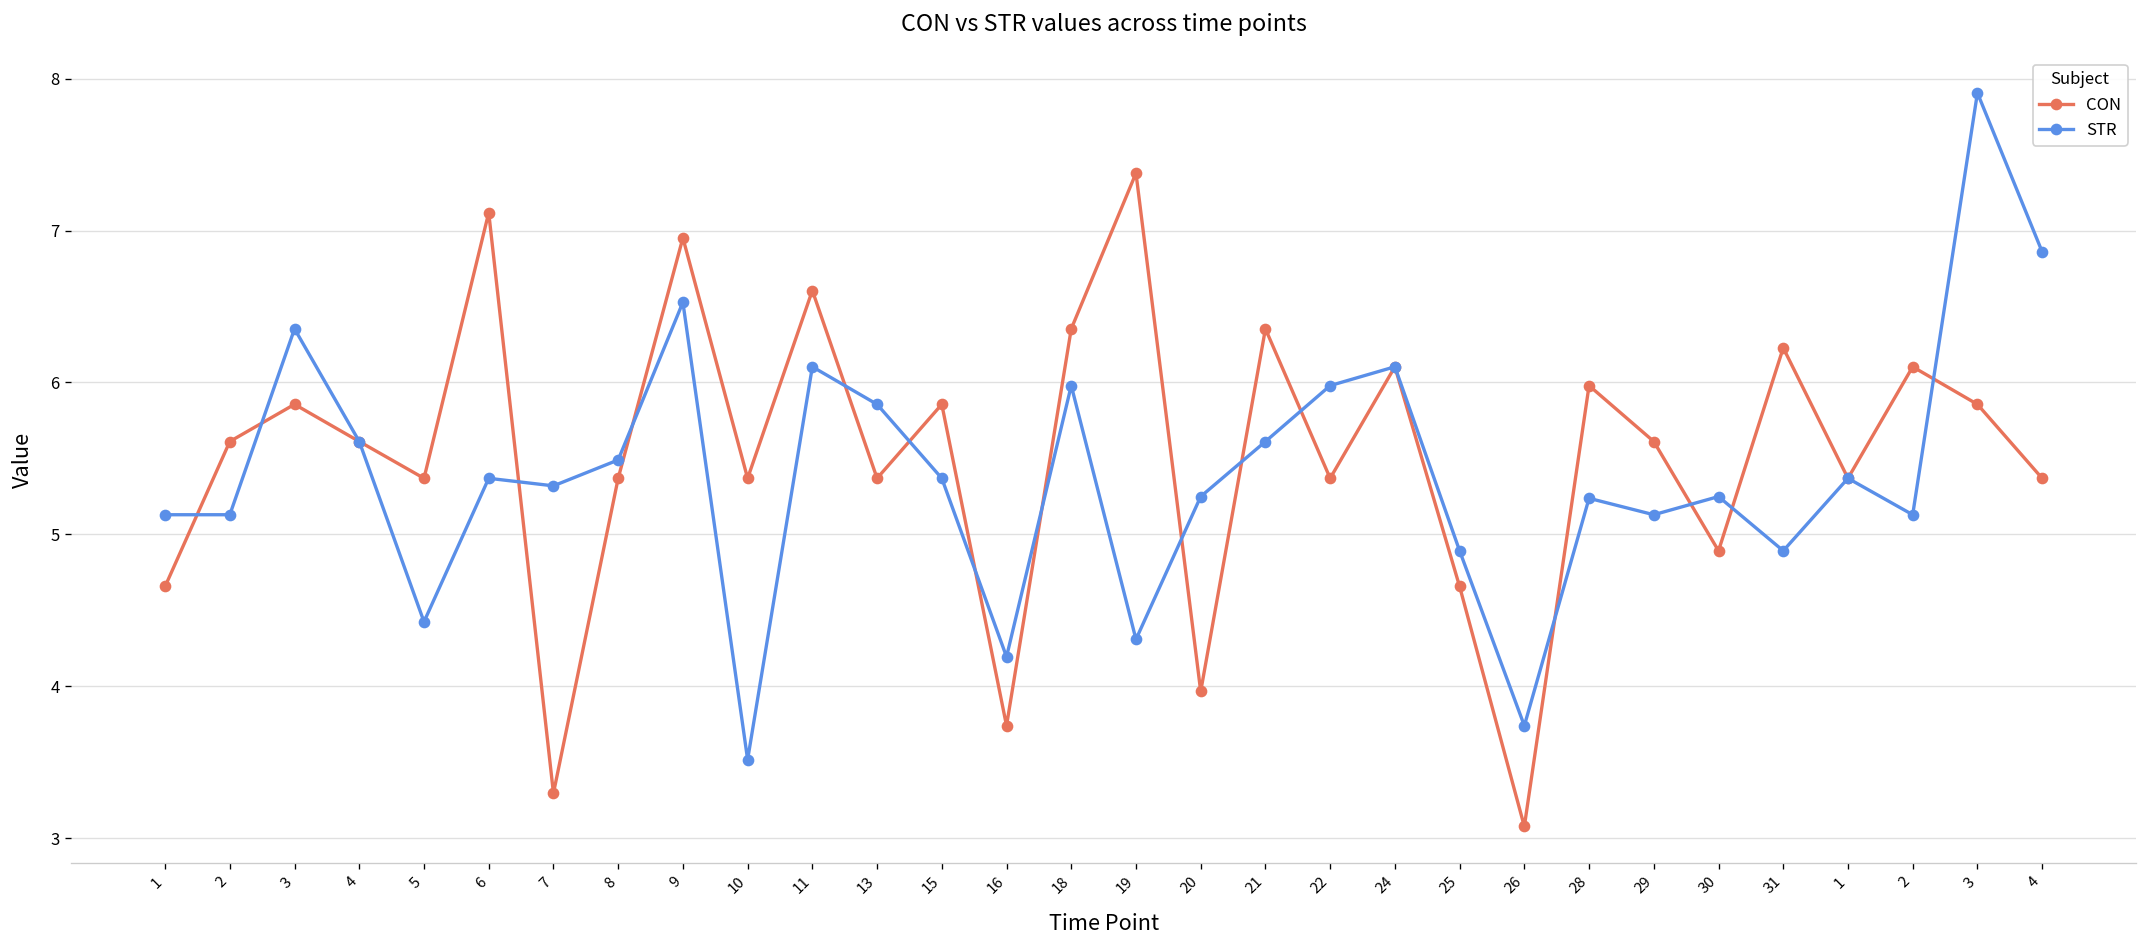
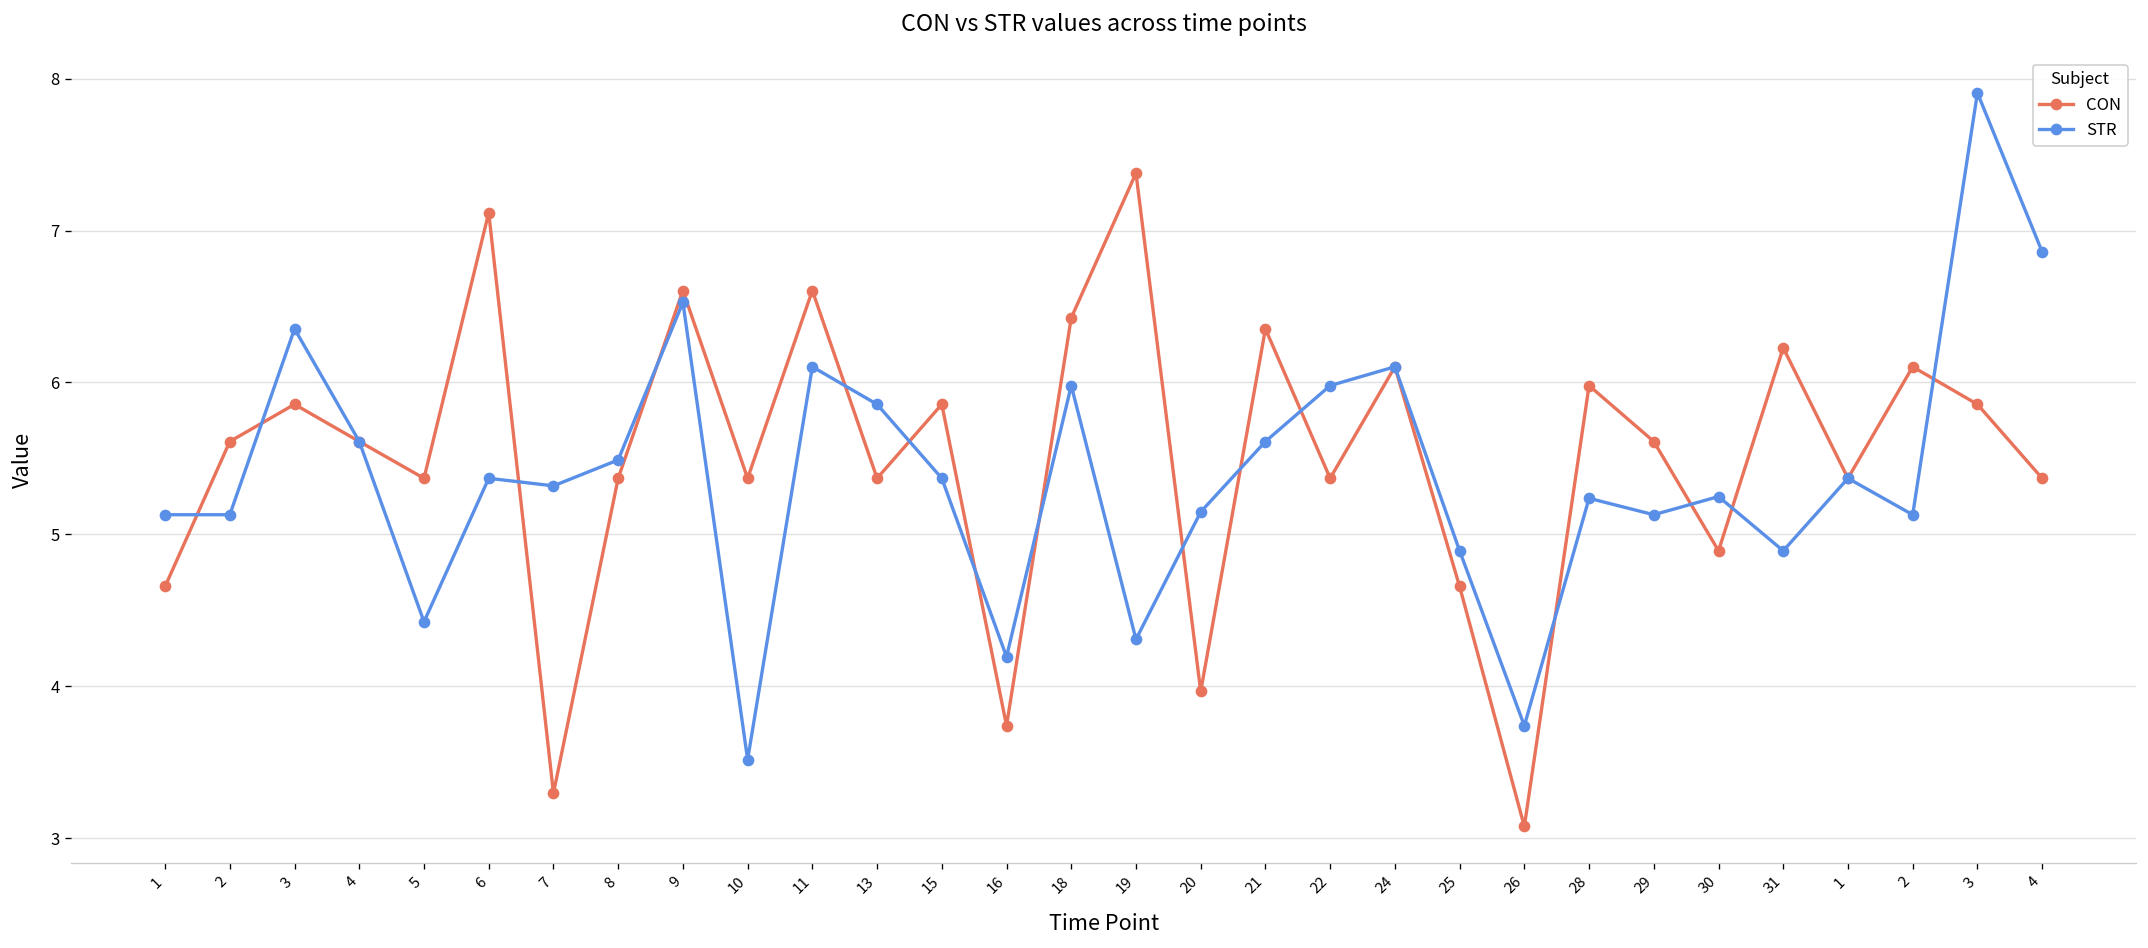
  {
    "CON": {
      "5": 5.37,
      "6": 7.12,
      "7": 3.30,
      "8": 5.37,
-     "9": 6.95,
+     "9": 6.61,
      "10": 5.37,
      "11": 6.61,
      "13": 5.37,
      "15": 5.86,
      "16": 3.74,
-     "18": 6.35,
+     "18": 6.43,
      "19": 7.38,
      "20": 3.97,
      "21": 6.35,
      "22": 5.37,
      "25": 4.66,
      "26": 3.08,
      "28": 5.98,
      "29": 5.61,
      "30": 4.89,
      "31": 6.23
    },
    "STR": {
      "5": 4.42,
      "6": 5.37,
      "7": 5.32,
      "8": 5.49,
      "9": 6.53,
      "10": 3.52,
      "11": 6.10,
      "13": 5.86,
      "15": 5.37,
      "16": 4.19,
      "18": 5.98,
      "19": 4.31,
-     "20": 5.25,
+     "20": 5.15,
      "21": 5.61,
      "22": 5.98,
      "25": 4.89,
      "26": 3.74,
      "28": 5.24,
      "29": 5.13,
      "30": 5.25,
      "31": 4.89
    }
  }
